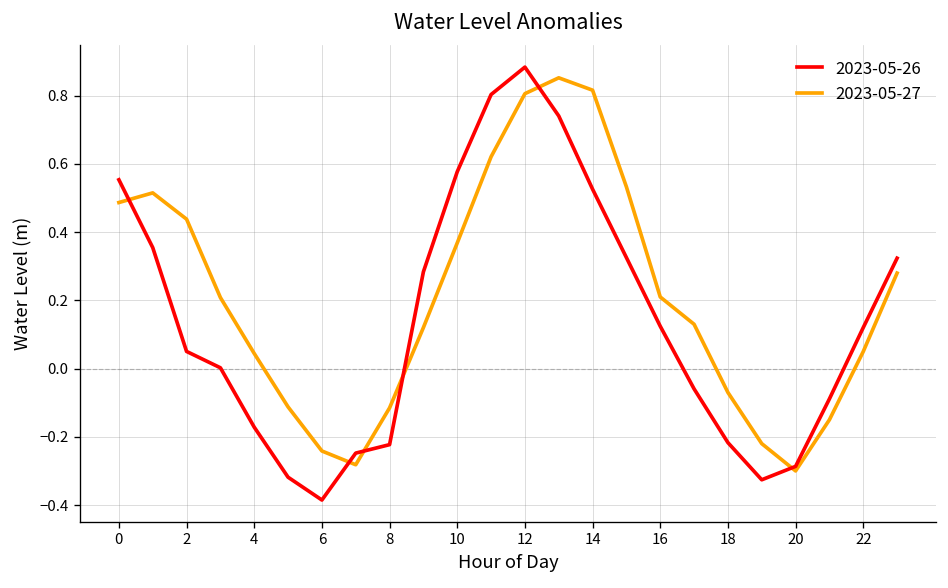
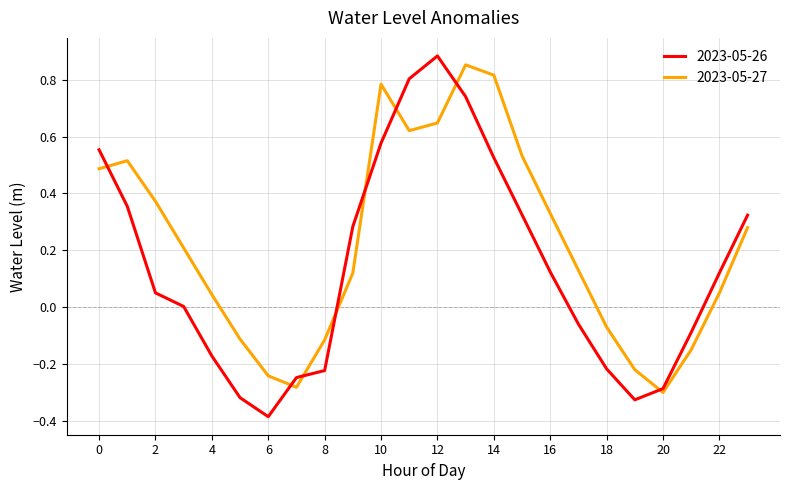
  {
    "2023-05-26": {
      "0": 0.55,
      "2": 0.05,
      "4": -0.17,
      "6": -0.39,
      "8": -0.22,
      "10": 0.58,
      "12": 0.88,
      "14": 0.53,
      "16": 0.12,
      "18": -0.22,
      "20": -0.29,
      "22": 0.12
    },
    "2023-05-27": {
      "0": 0.49,
-     "2": 0.44,
+     "2": 0.37,
      "4": 0.04,
      "6": -0.24,
      "8": -0.12,
-     "10": 0.37,
-     "12": 0.81,
+     "10": 0.78,
+     "12": 0.65,
      "14": 0.82,
-     "16": 0.21,
+     "16": 0.33,
      "18": -0.07,
      "20": -0.30,
      "22": 0.05
    }
  }
